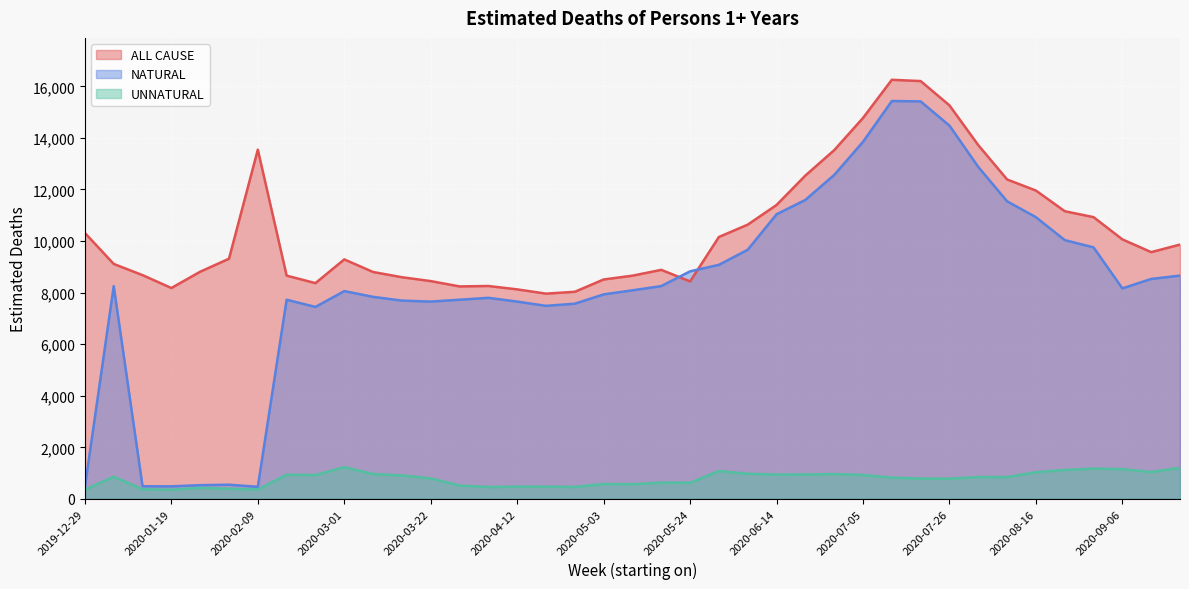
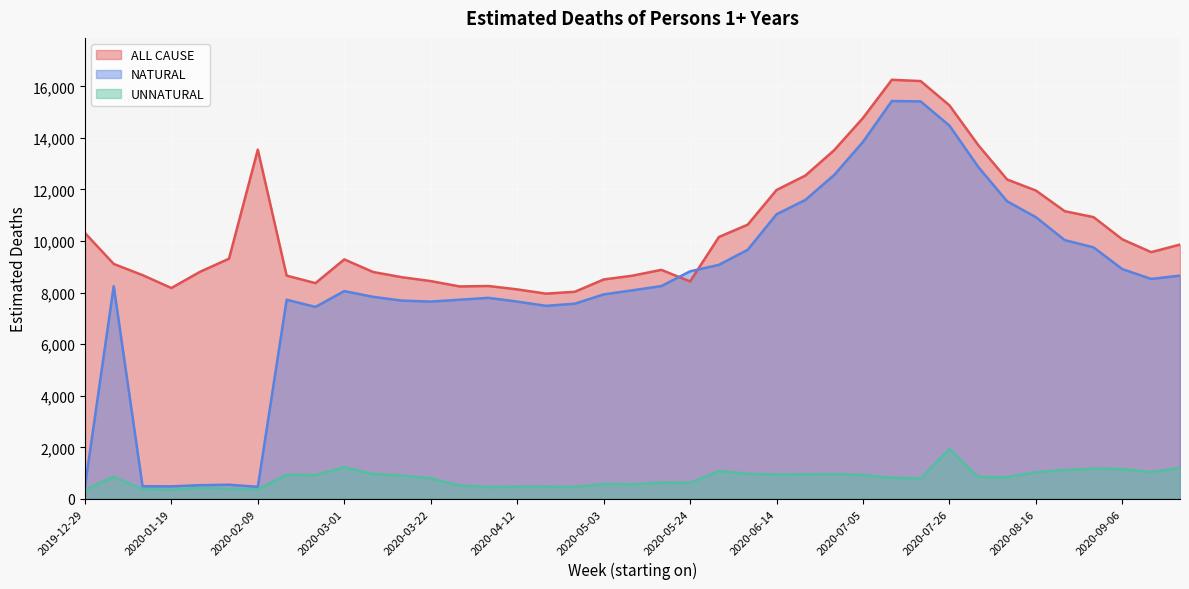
  {
    "ALL CAUSE": {
      "2019-12-29": "10,300",
      "2020-01-19": "8,200",
      "2020-02-09": "13,500",
      "2020-03-01": "9,300",
      "2020-03-22": "8,400",
      "2020-04-12": "8,100",
      "2020-05-03": "8,500",
      "2020-05-24": "8,400",
-     "2020-06-14": "11,400",
+     "2020-06-14": "12,000",
      "2020-07-05": "14,800",
      "2020-07-26": "15,300",
      "2020-08-16": "12,000",
      "2020-09-06": "10,100"
    },
    "NATURAL": {
      "2019-12-29": "500",
      "2020-01-19": "500",
      "2020-02-09": "500",
      "2020-03-01": "8,100",
      "2020-03-22": "7,700",
      "2020-04-12": "7,700",
      "2020-05-03": "7,900",
      "2020-05-24": "8,800",
      "2020-06-14": "11,000",
      "2020-07-05": "13,800",
      "2020-07-26": "14,500",
      "2020-08-16": "10,900",
-     "2020-09-06": "8,200"
+     "2020-09-06": "8,900"
    },
    "UNNATURAL": {
      "2019-12-29": "400",
      "2020-01-19": "400",
      "2020-02-09": "400",
      "2020-03-01": "1,200",
      "2020-03-22": "800",
      "2020-04-12": "500",
      "2020-05-03": "600",
      "2020-05-24": "600",
      "2020-06-14": "900",
      "2020-07-05": "900",
-     "2020-07-26": "800",
+     "2020-07-26": "1,900",
      "2020-08-16": "1,000",
      "2020-09-06": "1,200"
    }
  }
